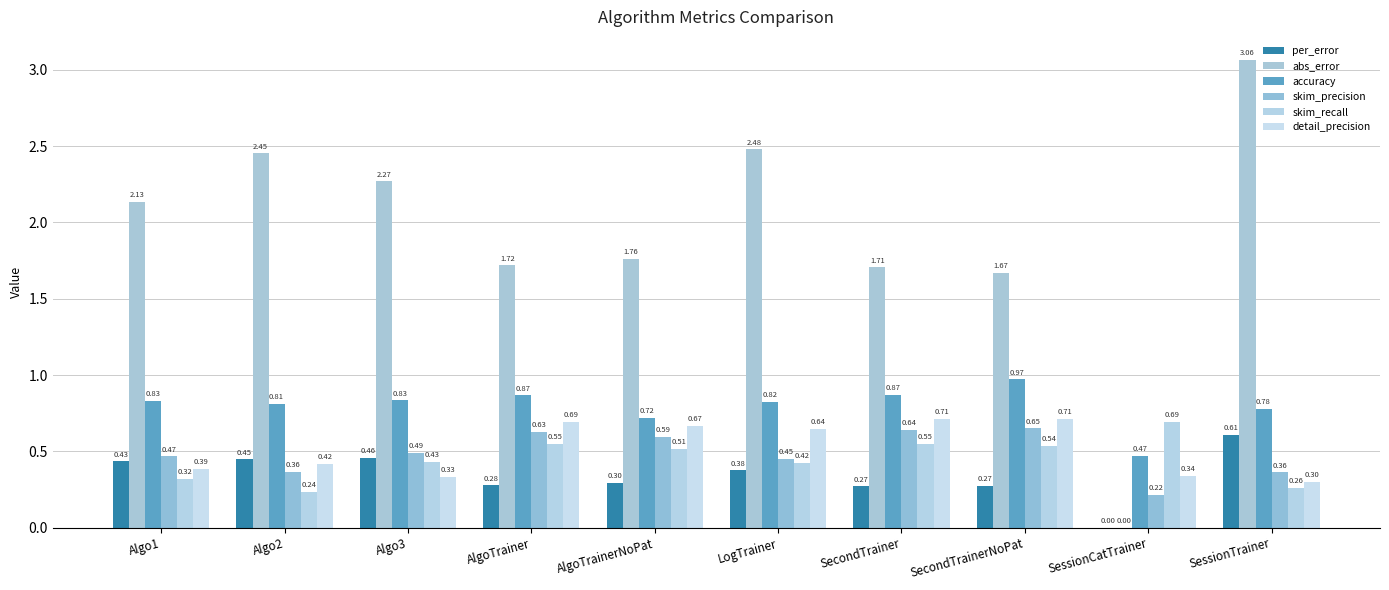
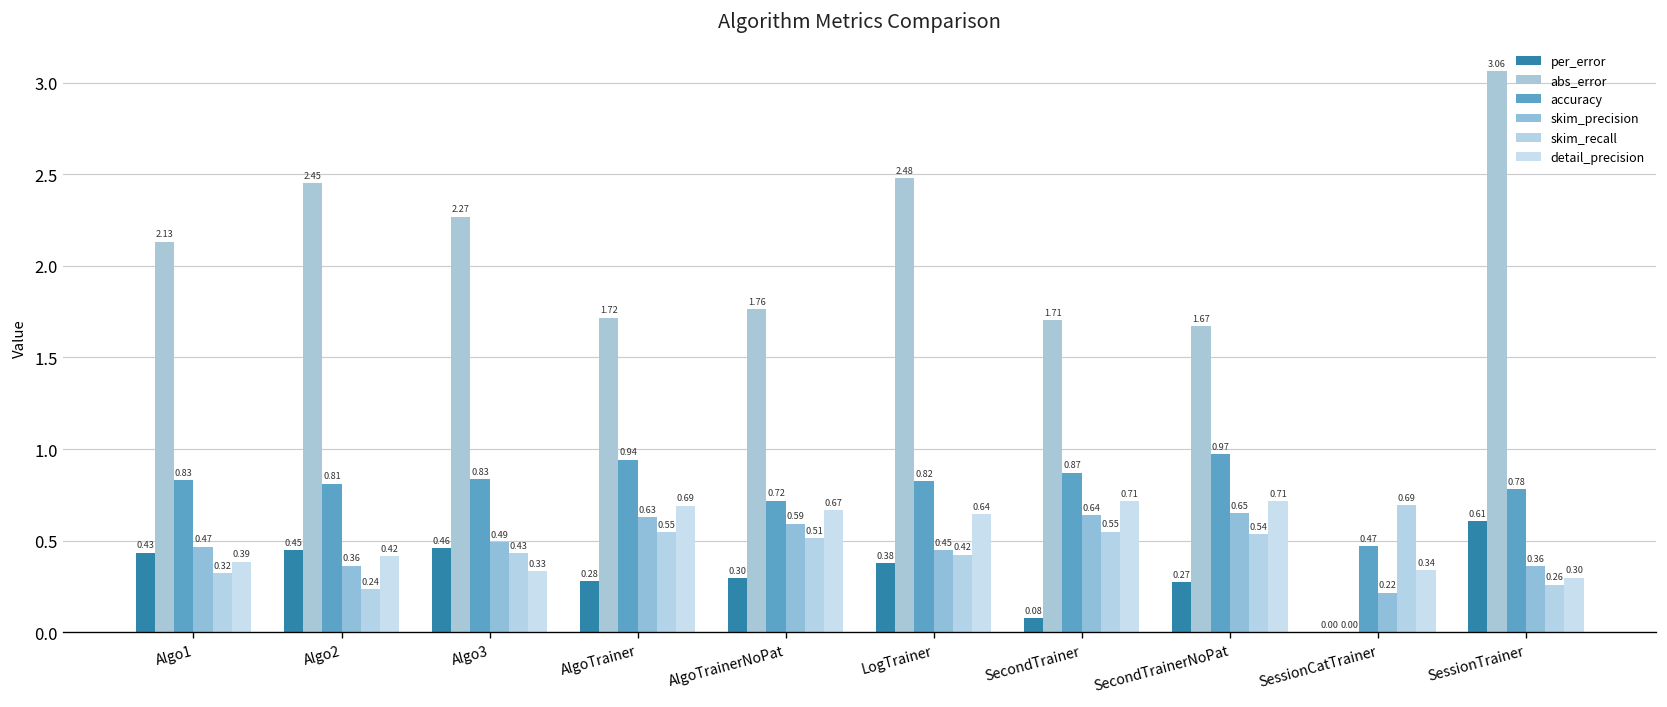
  {
    "per_error": {
      "Algo1": 0.43,
      "Algo2": 0.45,
      "Algo3": 0.46,
      "AlgoTrainer": 0.28,
      "AlgoTrainerNoPat": 0.30,
      "LogTrainer": 0.38,
-     "SecondTrainer": 0.27,
+     "SecondTrainer": 0.08,
      "SecondTrainerNoPat": 0.27,
      "SessionCatTrainer": 0.00,
      "SessionTrainer": 0.61
    },
    "accuracy": {
      "Algo1": 0.83,
      "Algo2": 0.81,
      "Algo3": 0.83,
-     "AlgoTrainer": 0.87,
+     "AlgoTrainer": 0.94,
      "AlgoTrainerNoPat": 0.72,
      "LogTrainer": 0.82,
      "SecondTrainer": 0.87,
      "SecondTrainerNoPat": 0.97,
      "SessionCatTrainer": 0.47,
      "SessionTrainer": 0.78
    }
  }
